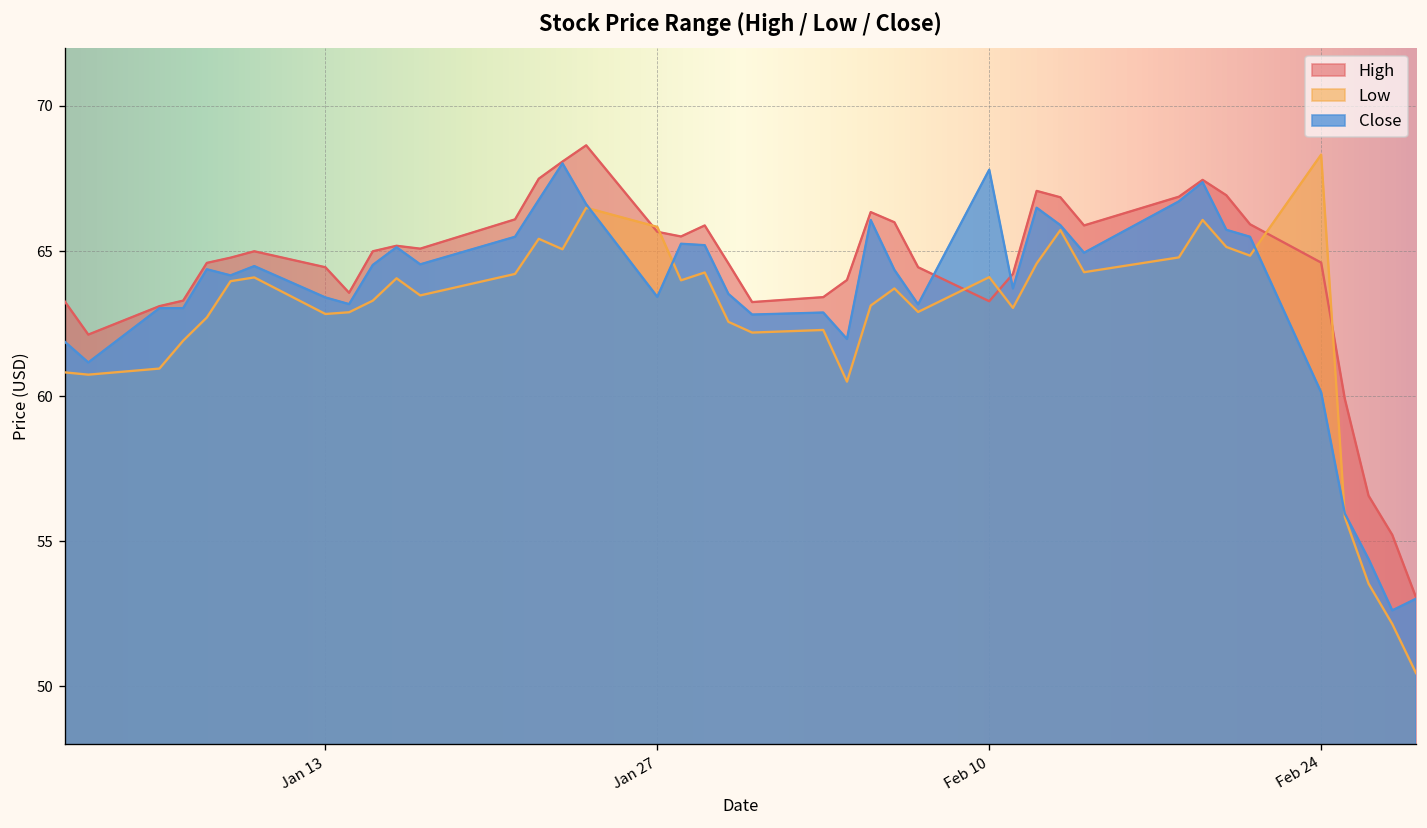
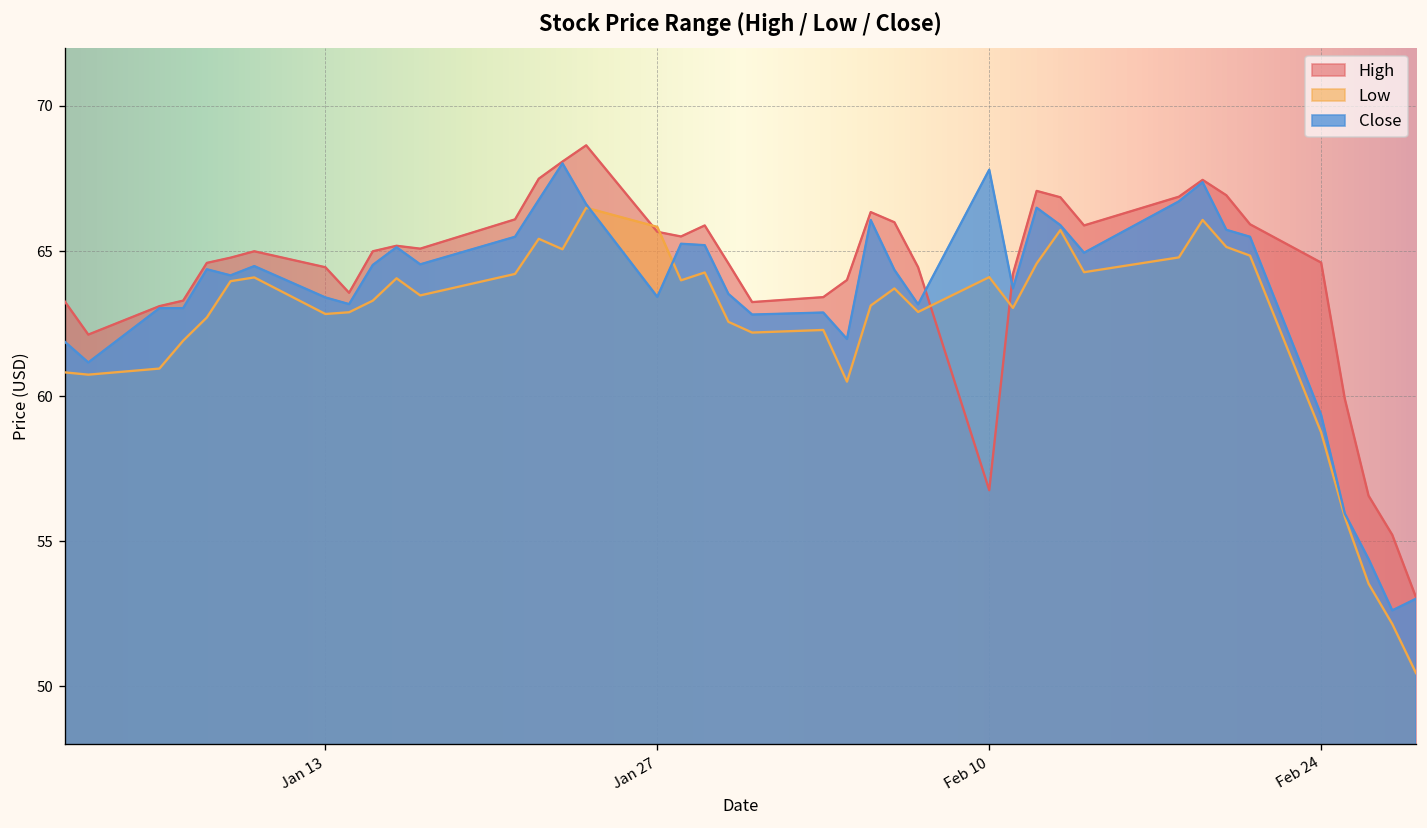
  {
    "High": {
      "Jan 13": 64.4,
      "Jan 27": 65.7,
-     "Feb 10": 63.3,
+     "Feb 10": 56.8,
      "Feb 24": 64.6
    },
    "Low": {
      "Jan 13": 62.8,
      "Jan 27": 65.8,
      "Feb 10": 64.1,
-     "Feb 24": 68.3
+     "Feb 24": 58.8
    },
    "Close": {
      "Jan 13": 63.4,
      "Jan 27": 63.4,
      "Feb 10": 67.8,
-     "Feb 24": 60.1
+     "Feb 24": 59.4
    }
  }
